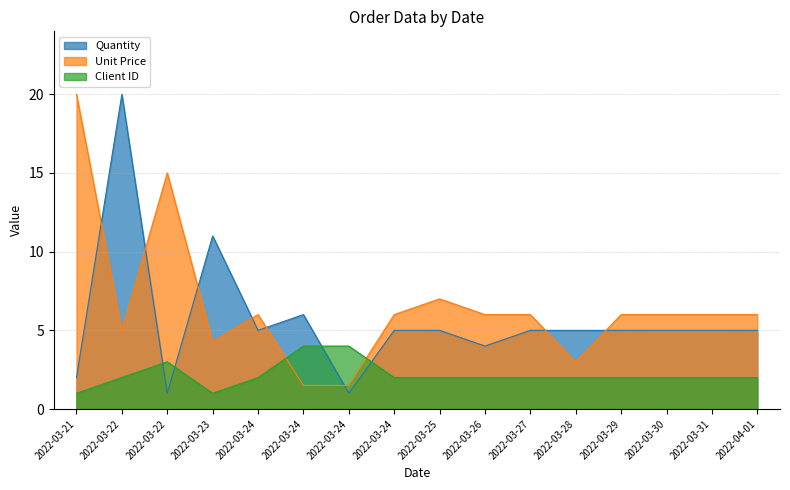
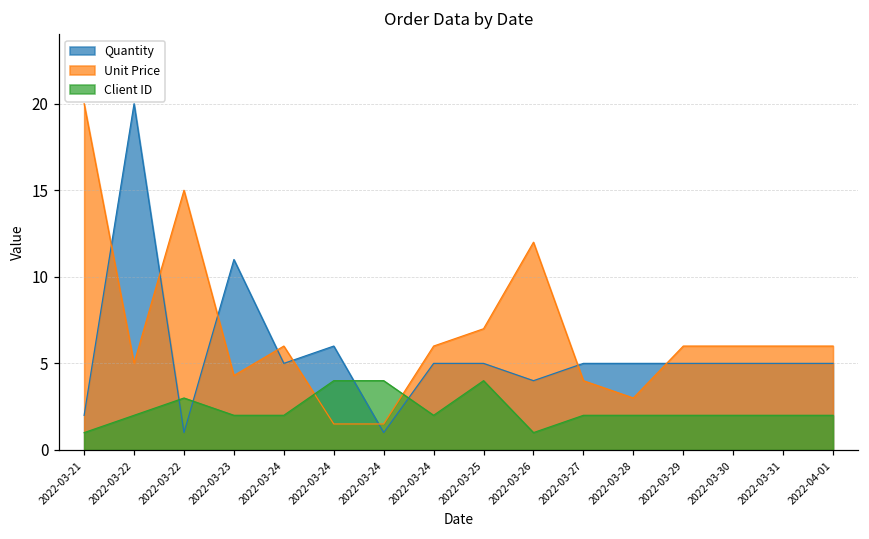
  {
    "Quantity": {
      "2022-03-21": 2,
      "2022-03-23": 11,
      "2022-03-25": 5,
      "2022-03-26": 4,
      "2022-03-27": 5,
      "2022-03-28": 5,
      "2022-03-29": 5,
      "2022-03-30": 5,
      "2022-03-31": 5,
      "2022-04-01": 5
    },
    "Unit Price": {
      "2022-03-21": 20,
      "2022-03-23": 4.3,
      "2022-03-25": 7,
-     "2022-03-26": 6,
-     "2022-03-27": 6,
+     "2022-03-26": 12,
+     "2022-03-27": 4,
      "2022-03-28": 3,
      "2022-03-29": 6,
      "2022-03-30": 6,
      "2022-03-31": 6,
      "2022-04-01": 6
    },
    "Client ID": {
      "2022-03-21": 1,
-     "2022-03-23": 1,
-     "2022-03-25": 2,
-     "2022-03-26": 2,
+     "2022-03-23": 2,
+     "2022-03-25": 4,
+     "2022-03-26": 1,
      "2022-03-27": 2,
      "2022-03-28": 2,
      "2022-03-29": 2,
      "2022-03-30": 2,
      "2022-03-31": 2,
      "2022-04-01": 2
    }
  }
